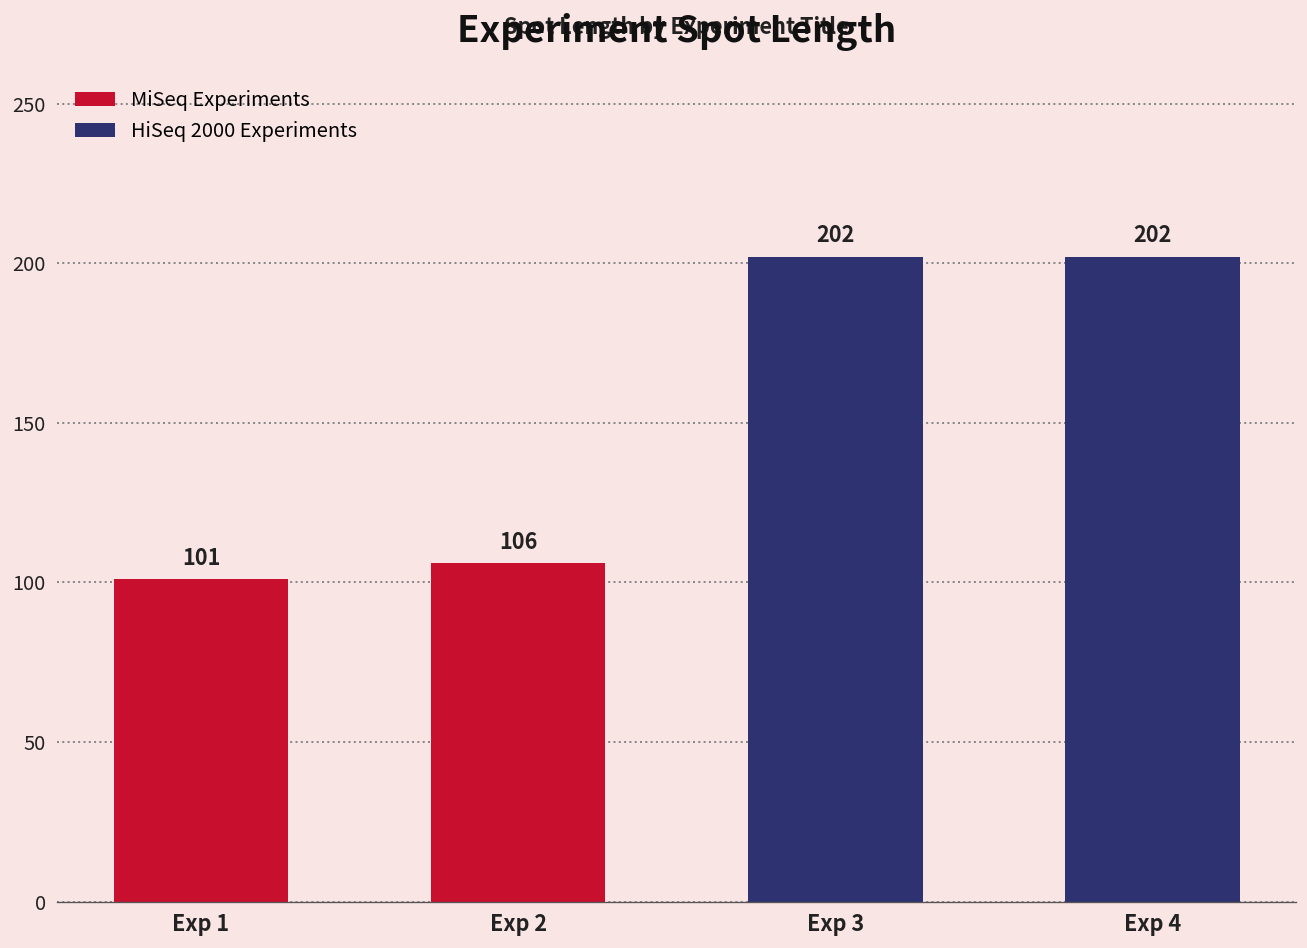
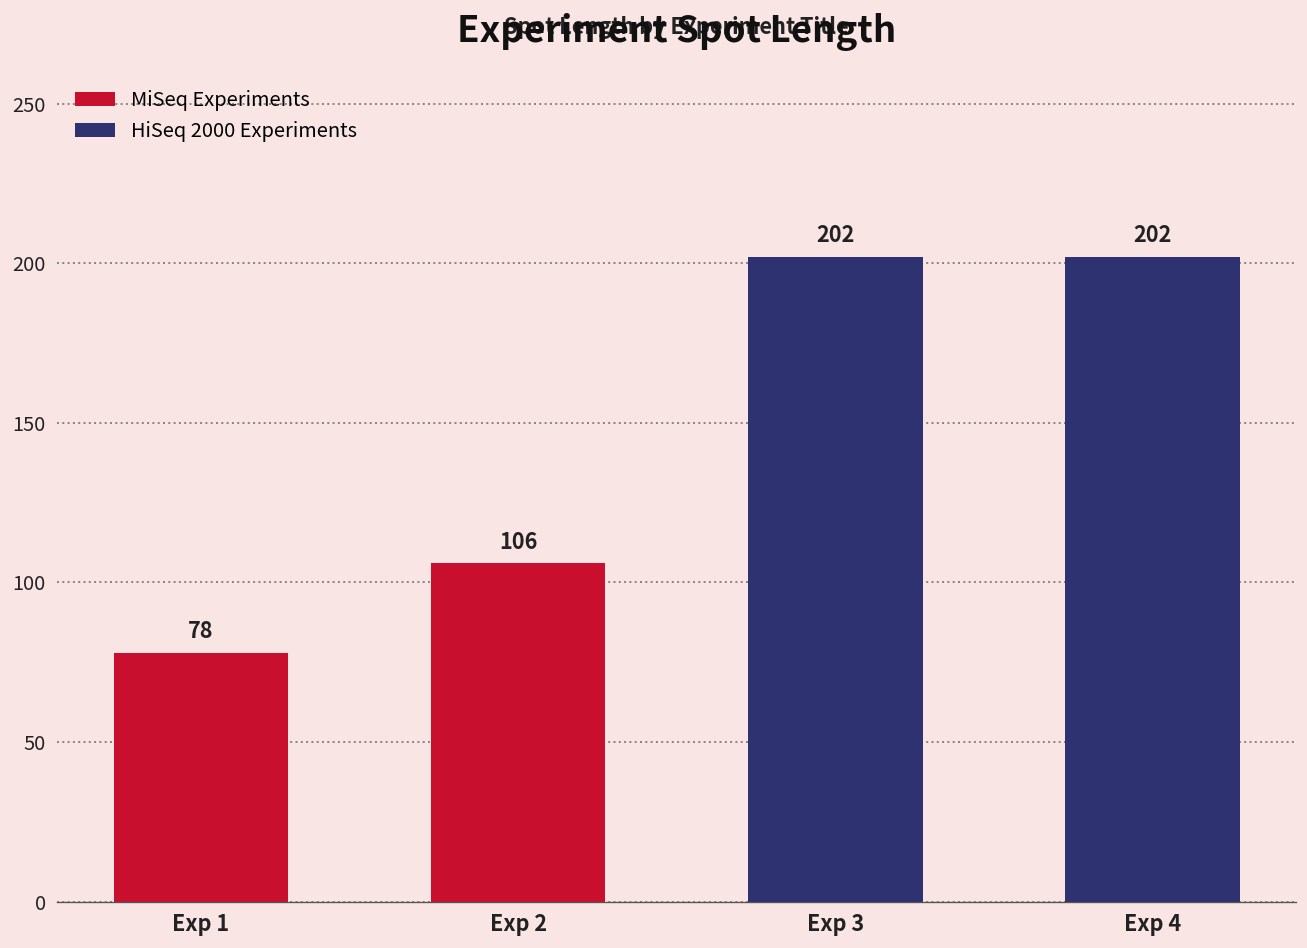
  {
-   "Exp 1": 101,
+   "Exp 1": 78,
    "Exp 2": 106,
    "Exp 3": 202,
    "Exp 4": 202
  }
